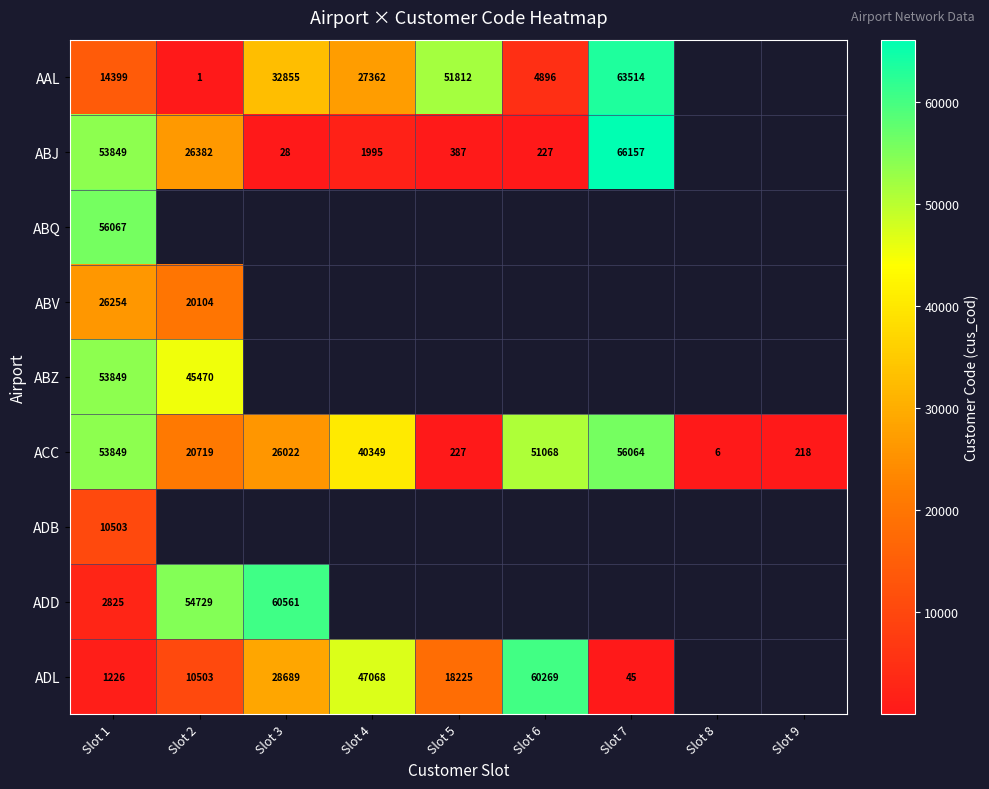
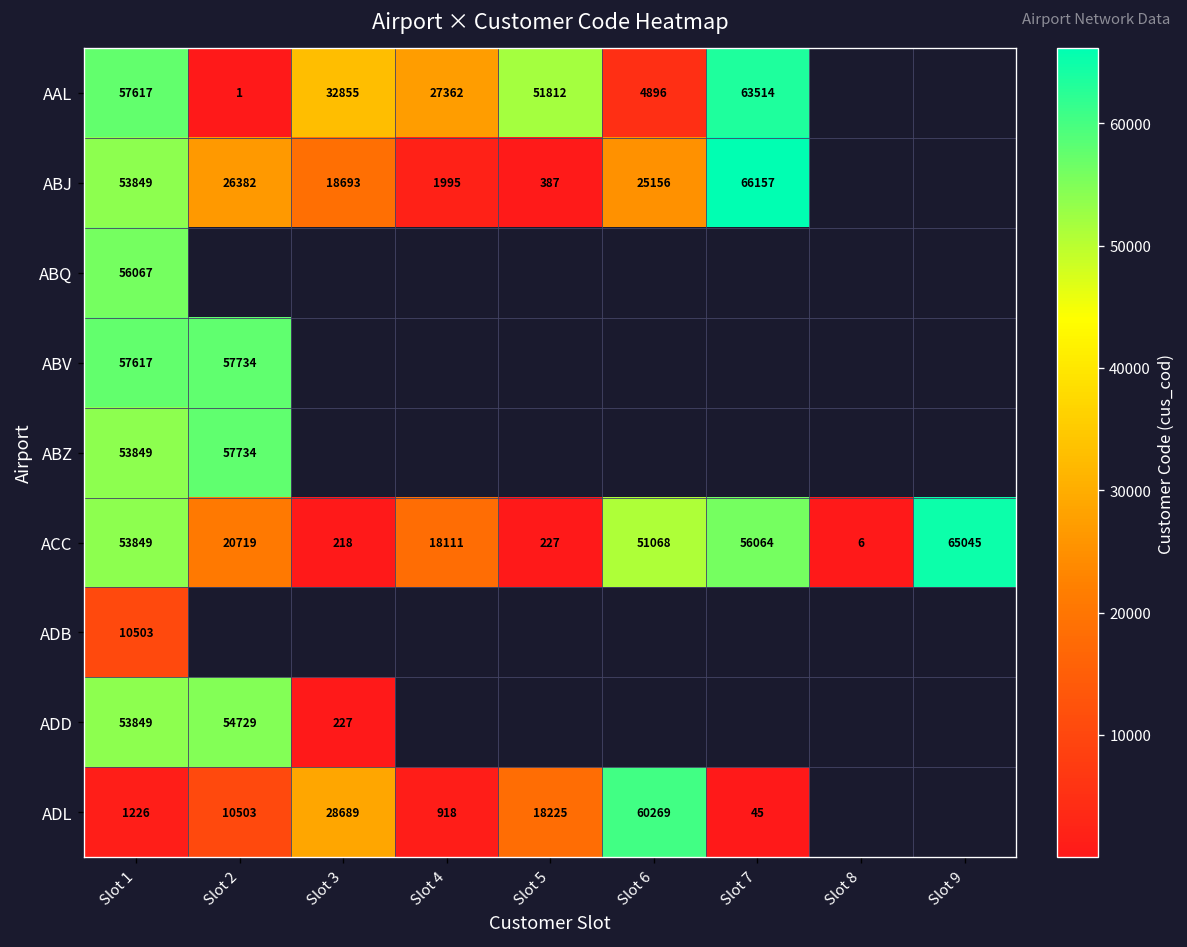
  {
    "AAL": {
-     "Slot 1": 14399,
+     "Slot 1": 57617,
      "Slot 2": 1,
      "Slot 3": 32855,
      "Slot 4": 27362,
      "Slot 5": 51812,
      "Slot 6": 4896,
      "Slot 7": 63514
    },
    "ABJ": {
      "Slot 1": 53849,
      "Slot 2": 26382,
-     "Slot 3": 28,
+     "Slot 3": 18693,
      "Slot 4": 1995,
      "Slot 5": 387,
-     "Slot 6": 227,
+     "Slot 6": 25156,
      "Slot 7": 66157
    },
    "ABQ": {
      "Slot 1": 56067
    },
    "ABV": {
-     "Slot 1": 26254,
-     "Slot 2": 20104
+     "Slot 1": 57617,
+     "Slot 2": 57734
    },
    "ABZ": {
      "Slot 1": 53849,
-     "Slot 2": 45470
+     "Slot 2": 57734
    },
    "ACC": {
      "Slot 1": 53849,
      "Slot 2": 20719,
-     "Slot 3": 26022,
-     "Slot 4": 40349,
+     "Slot 3": 218,
+     "Slot 4": 18111,
      "Slot 5": 227,
      "Slot 6": 51068,
      "Slot 7": 56064,
      "Slot 8": 6,
-     "Slot 9": 218
+     "Slot 9": 65045
    },
    "ADB": {
      "Slot 1": 10503
    },
    "ADD": {
-     "Slot 1": 2825,
+     "Slot 1": 53849,
      "Slot 2": 54729,
-     "Slot 3": 60561
+     "Slot 3": 227
    },
    "ADL": {
      "Slot 1": 1226,
      "Slot 2": 10503,
      "Slot 3": 28689,
-     "Slot 4": 47068,
+     "Slot 4": 918,
      "Slot 5": 18225,
      "Slot 6": 60269,
      "Slot 7": 45
    }
  }
